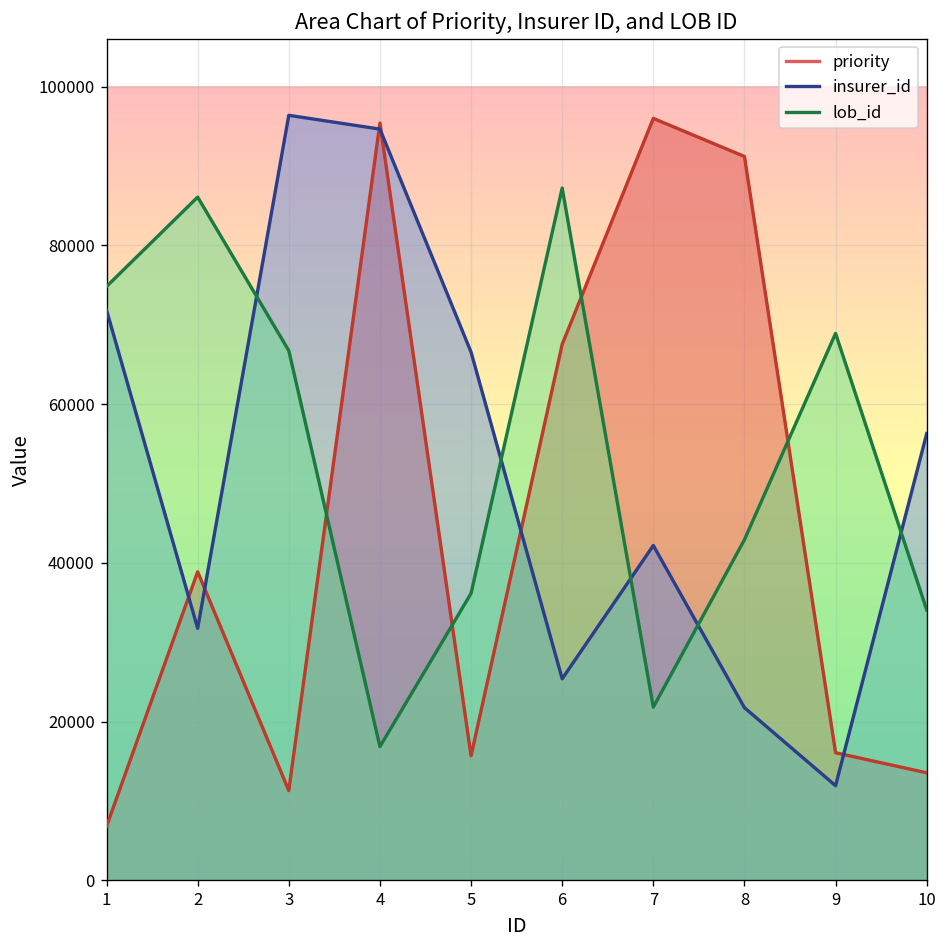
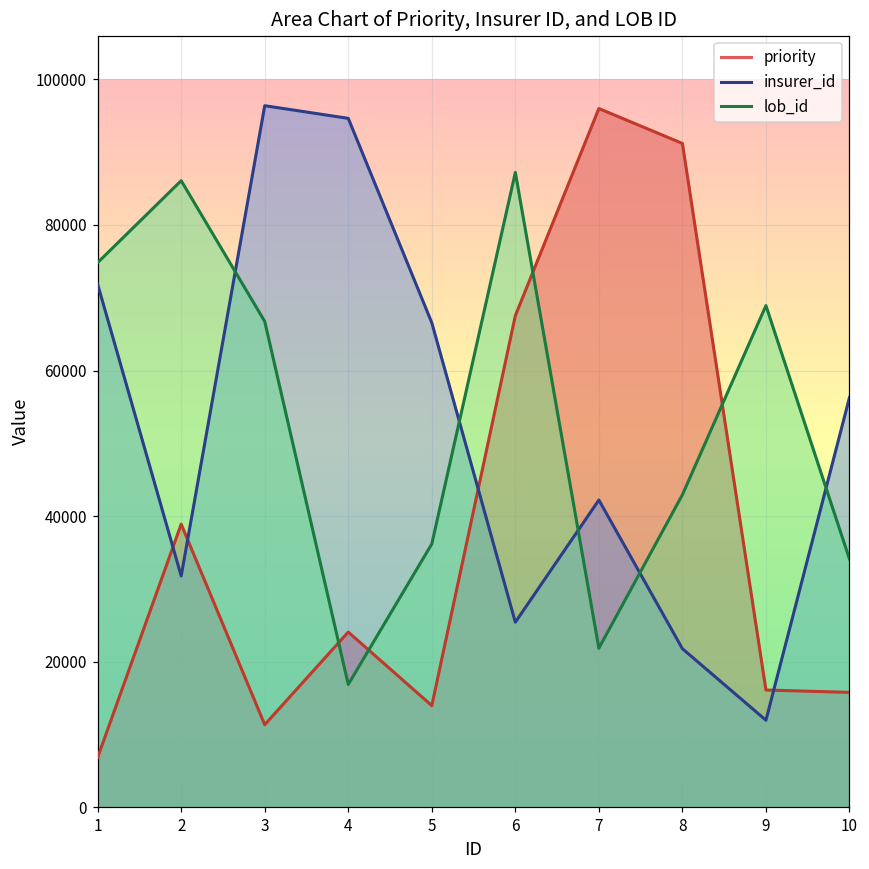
  {
    "priority": {
      "1": 7000,
      "2": 39000,
      "3": 11000,
-     "4": 95000,
-     "5": 16000,
+     "4": 24000,
+     "5": 14000,
      "6": 68000,
      "7": 96000,
      "8": 91000,
      "9": 16000,
-     "10": 14000
+     "10": 16000
    }
  }
